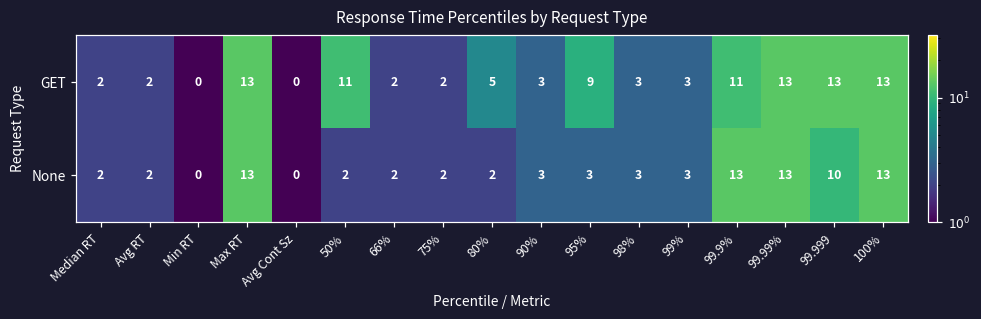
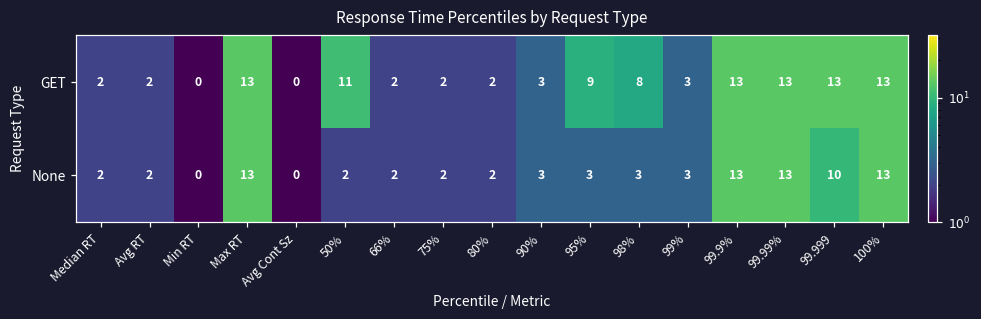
  {
    "GET": {
      "Median RT": 2,
      "Avg RT": 2,
      "Min RT": 0,
      "Max RT": 13,
      "Avg Cont Sz": 0,
      "50%": 11,
      "66%": 2,
      "75%": 2,
-     "80%": 5,
+     "80%": 2,
      "90%": 3,
      "95%": 9,
-     "98%": 3,
+     "98%": 8,
      "99%": 3,
-     "99.9%": 11,
+     "99.9%": 13,
      "99.99%": 13,
      "99.999": 13,
      "100%": 13
    },
    "None": {
      "Median RT": 2,
      "Avg RT": 2,
      "Min RT": 0,
      "Max RT": 13,
      "Avg Cont Sz": 0,
      "50%": 2,
      "66%": 2,
      "75%": 2,
      "80%": 2,
      "90%": 3,
      "95%": 3,
      "98%": 3,
      "99%": 3,
      "99.9%": 13,
      "99.99%": 13,
      "99.999": 10,
      "100%": 13
    }
  }
